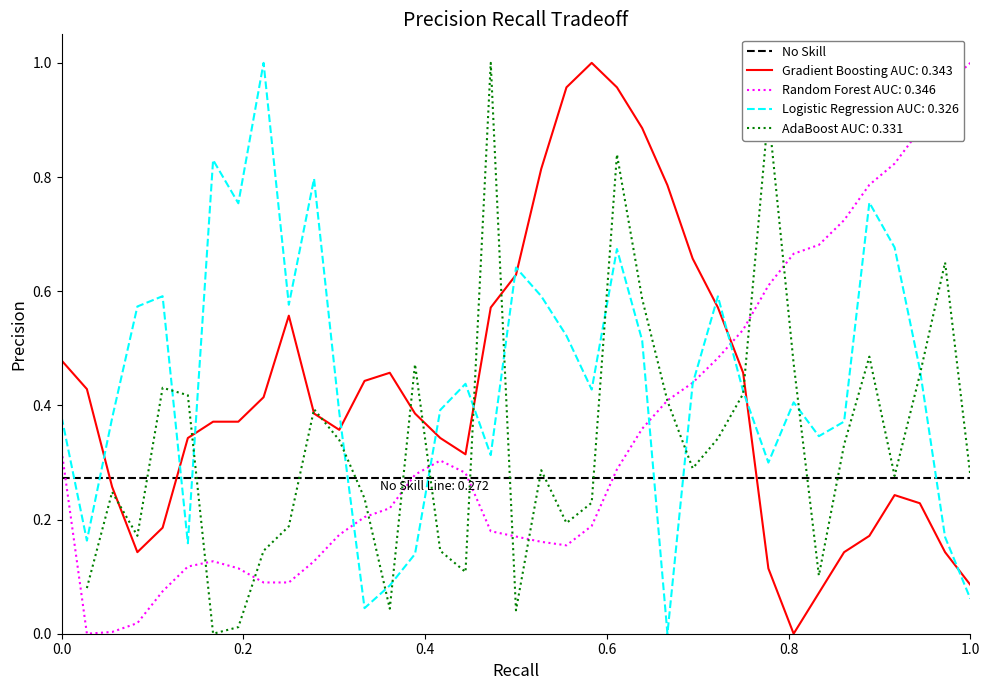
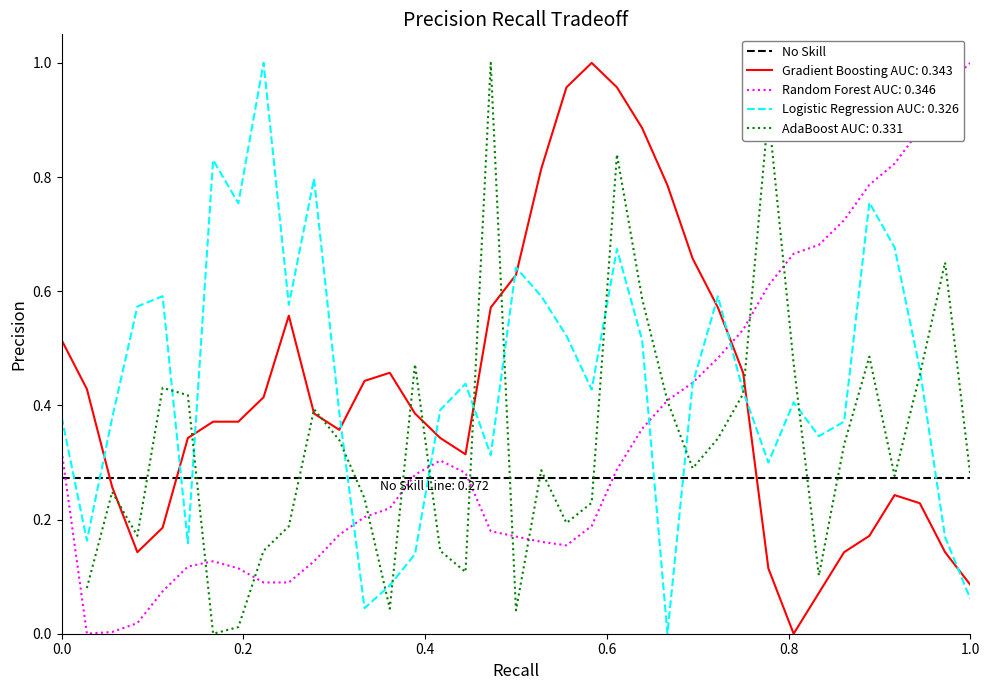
  {
    "Gradient Boosting AUC: 0.343": {
-     "0.0": 0.48,
+     "0.0": 0.51,
      "1.0": 0.09
    },
    "Random Forest AUC: 0.346": {
      "0.0": 0.32,
      "1.0": 1.00
    },
    "Logistic Regression AUC: 0.326": {
      "0.0": 0.38,
      "1.0": 0.06
    },
    "AdaBoost AUC: 0.331": {
      "1.0": 0.28
    }
  }
